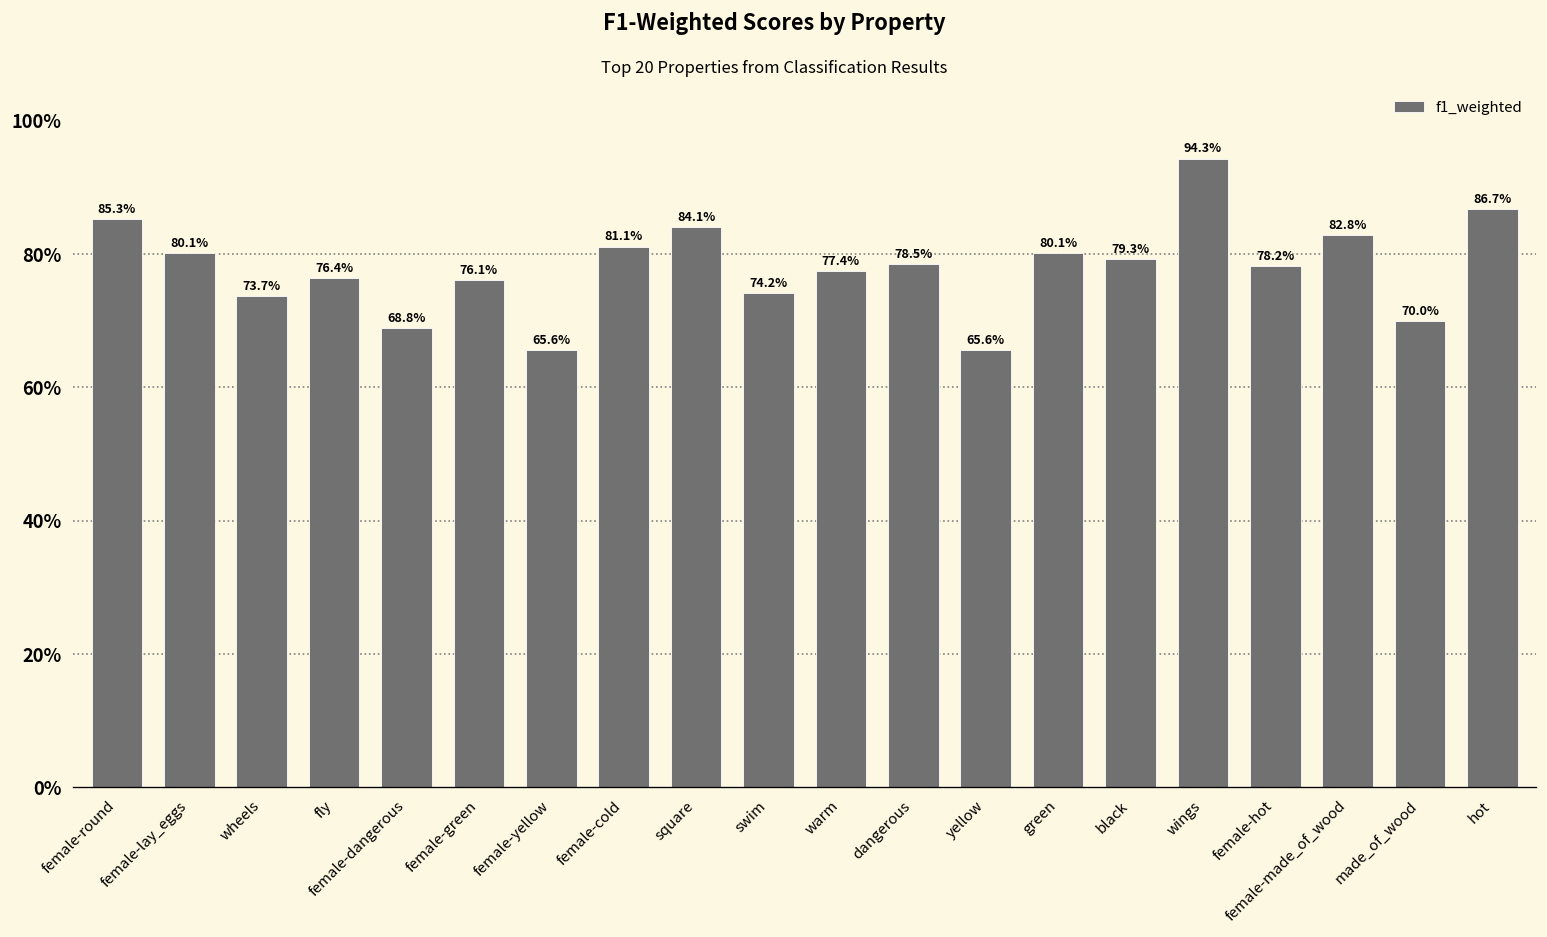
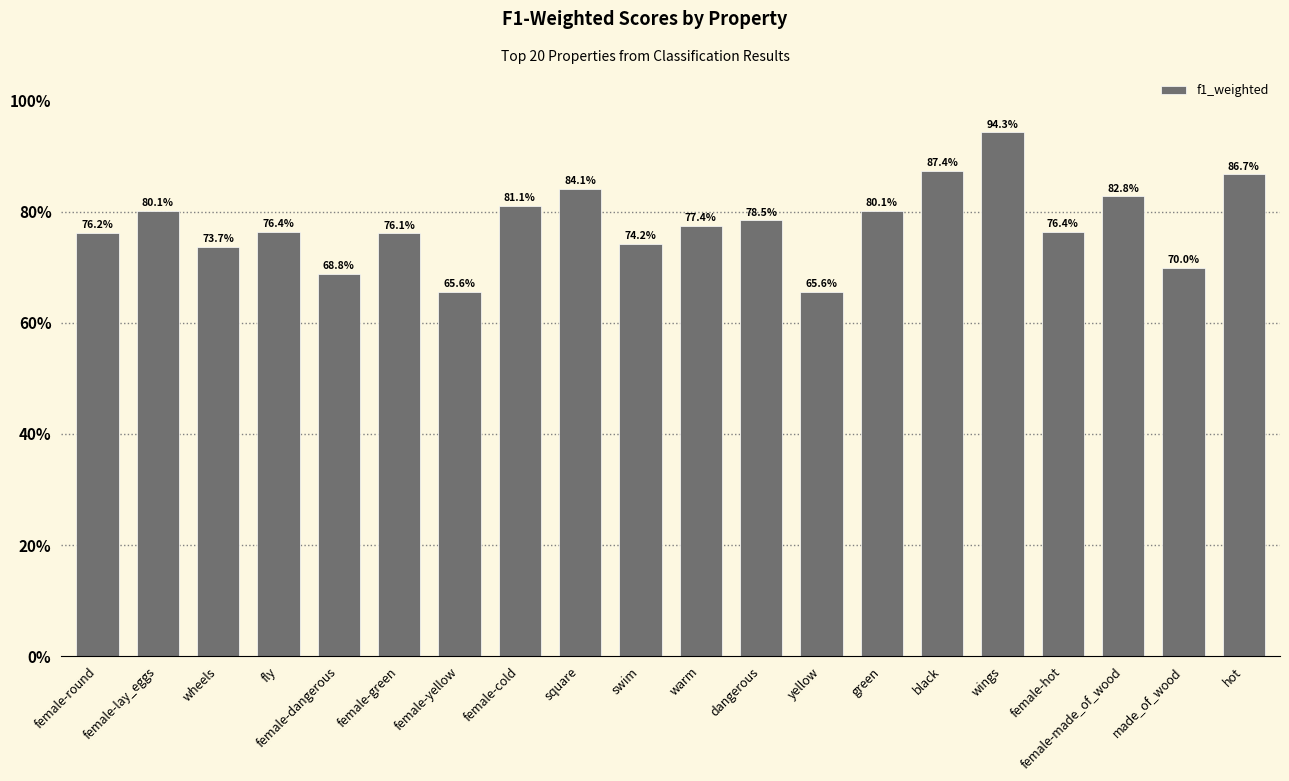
  {
-   "female-round": "85.3%",
+   "female-round": "76.2%",
    "female-lay_eggs": "80.1%",
    "wheels": "73.7%",
    "fly": "76.4%",
    "female-dangerous": "68.8%",
    "female-green": "76.1%",
    "female-yellow": "65.6%",
    "female-cold": "81.1%",
    "square": "84.1%",
    "swim": "74.2%",
    "warm": "77.4%",
    "dangerous": "78.5%",
    "yellow": "65.6%",
    "green": "80.1%",
-   "black": "79.3%",
+   "black": "87.4%",
    "wings": "94.3%",
-   "female-hot": "78.2%",
+   "female-hot": "76.4%",
    "female-made_of_wood": "82.8%",
    "made_of_wood": "70.0%",
    "hot": "86.7%"
  }
